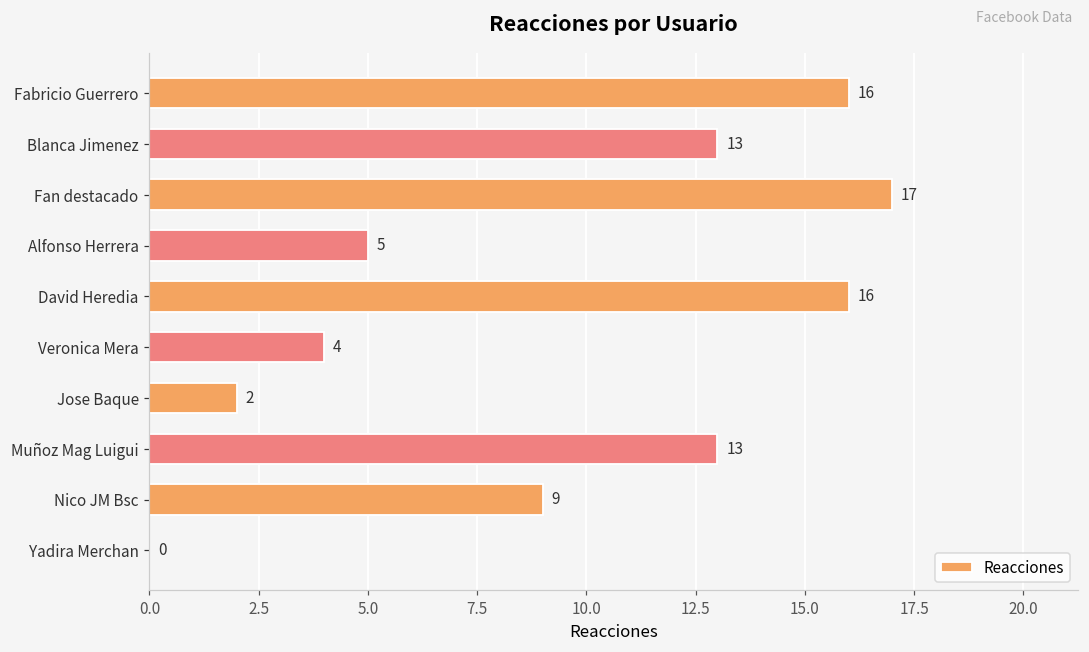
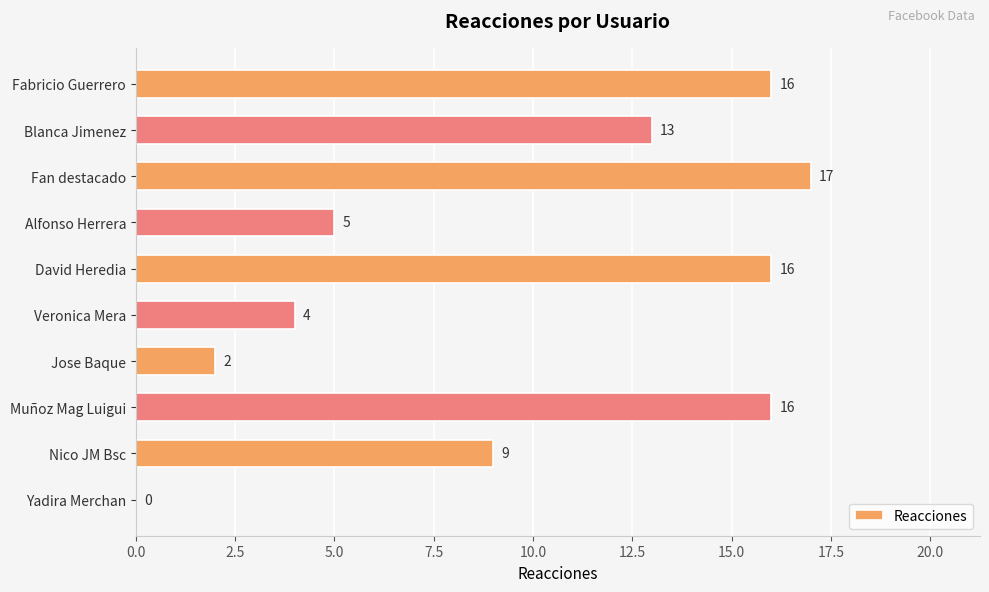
  {
    "Fabricio Guerrero": 16,
    "Blanca Jimenez": 13,
    "Fan destacado": 17,
    "Alfonso Herrera": 5,
    "David Heredia": 16,
    "Veronica Mera": 4,
    "Jose Baque": 2,
-   "Muñoz Mag Luigui": 13,
+   "Muñoz Mag Luigui": 16,
    "Nico JM Bsc": 9,
    "Yadira Merchan": 0
  }
